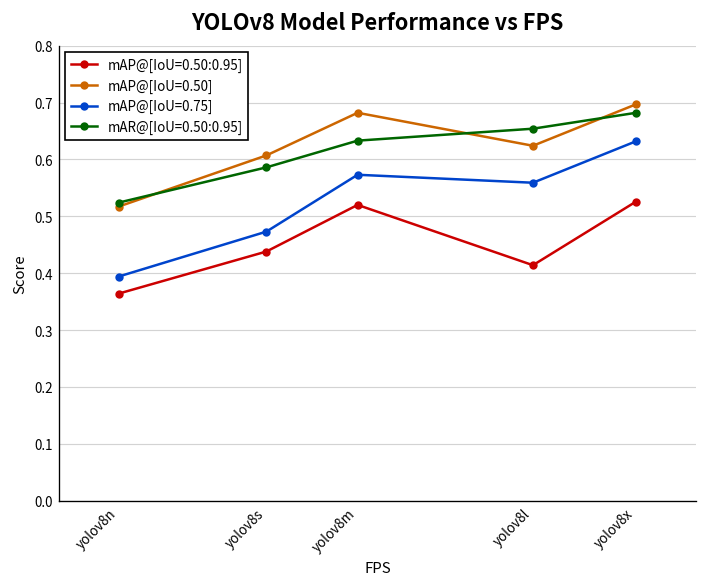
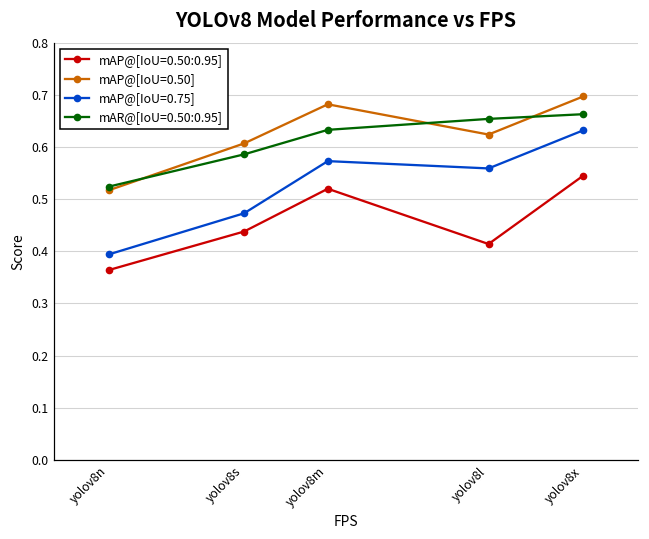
  {
    "mAP@[IoU=0.50:0.95]": {
      "yolov8n": 0.36,
      "yolov8s": 0.44,
      "yolov8m": 0.52,
      "yolov8l": 0.41,
-     "yolov8x": 0.53
+     "yolov8x": 0.55
    },
    "mAP@[IoU=0.50]": {
      "yolov8n": 0.52,
      "yolov8s": 0.61,
      "yolov8m": 0.68,
      "yolov8l": 0.62,
      "yolov8x": 0.70
    },
    "mAP@[IoU=0.75]": {
      "yolov8n": 0.39,
      "yolov8s": 0.47,
      "yolov8m": 0.57,
      "yolov8l": 0.56,
      "yolov8x": 0.63
    },
    "mAR@[IoU=0.50:0.95]": {
      "yolov8n": 0.52,
      "yolov8s": 0.59,
      "yolov8m": 0.63,
      "yolov8l": 0.65,
-     "yolov8x": 0.68
+     "yolov8x": 0.66
    }
  }
